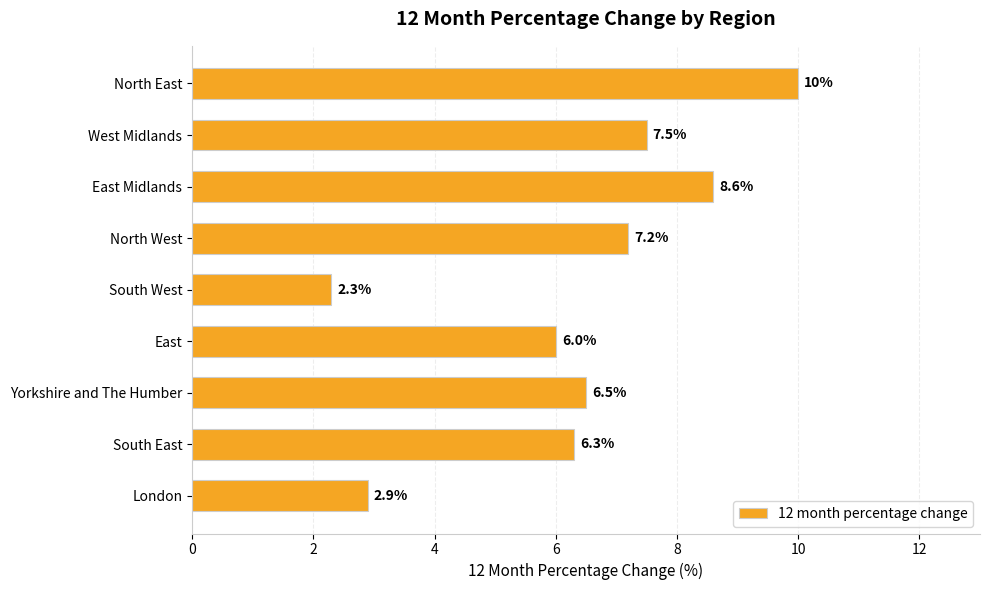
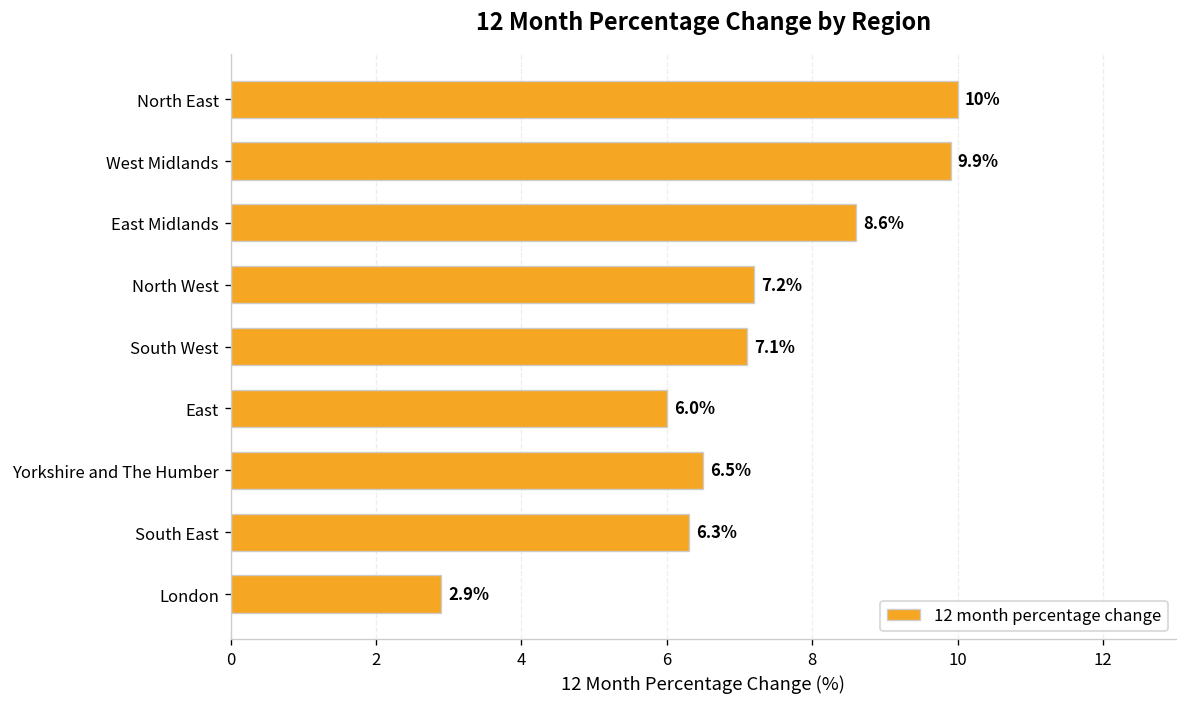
  {
    "North East": "10%",
-   "West Midlands": "7.5%",
+   "West Midlands": "9.9%",
    "East Midlands": "8.6%",
    "North West": "7.2%",
-   "South West": "2.3%",
+   "South West": "7.1%",
    "East": "6.0%",
    "Yorkshire and The Humber": "6.5%",
    "South East": "6.3%",
    "London": "2.9%"
  }
